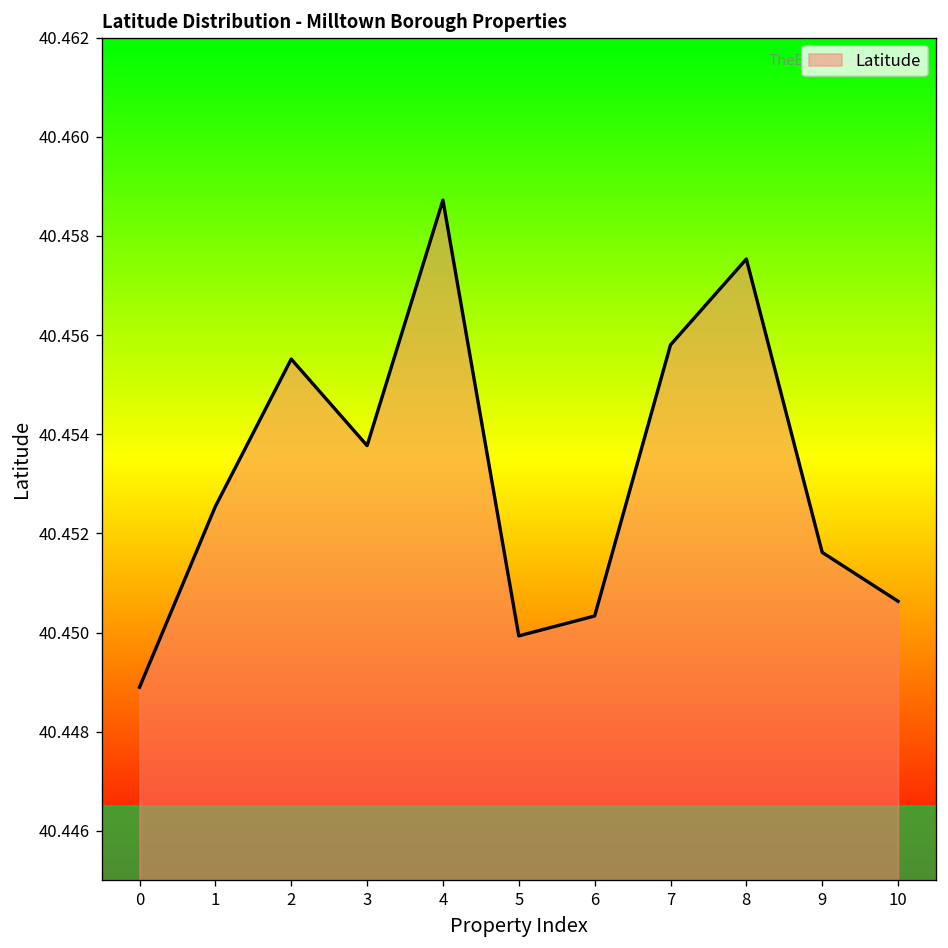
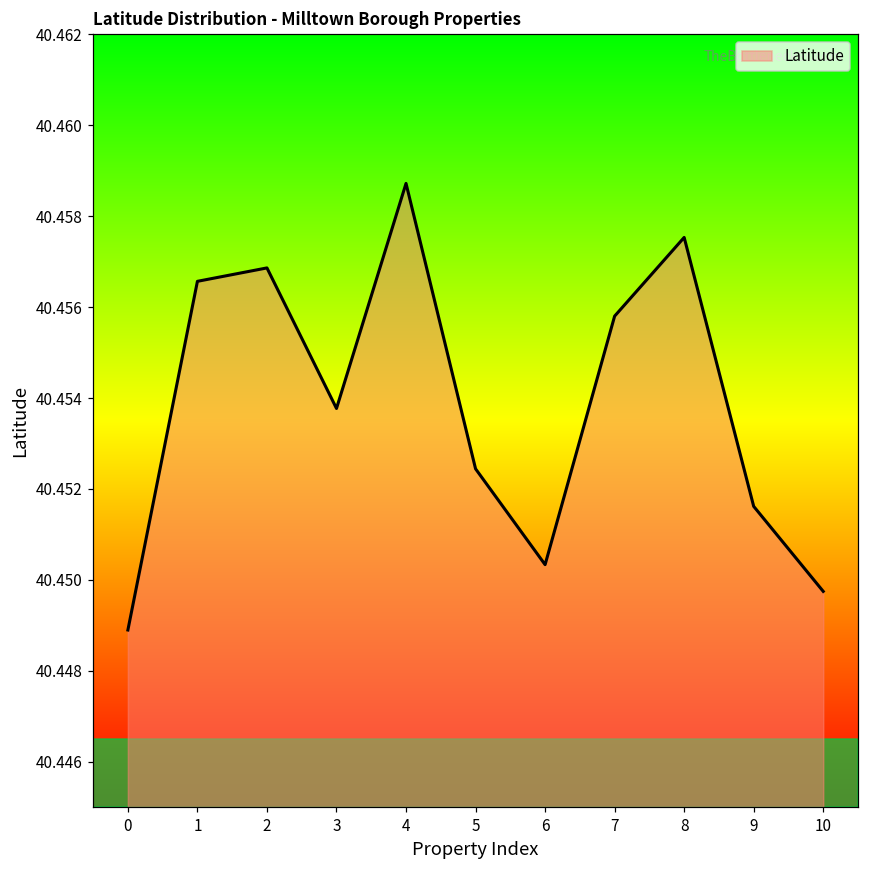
  {
    "0": 40.4489,
-   "1": 40.4525,
-   "2": 40.4555,
+   "1": 40.4566,
+   "2": 40.4569,
    "3": 40.4538,
    "4": 40.4587,
-   "5": 40.4499,
+   "5": 40.4524,
    "6": 40.4503,
    "7": 40.4558,
    "8": 40.4575,
    "9": 40.4516,
-   "10": 40.4506
+   "10": 40.4497
  }
